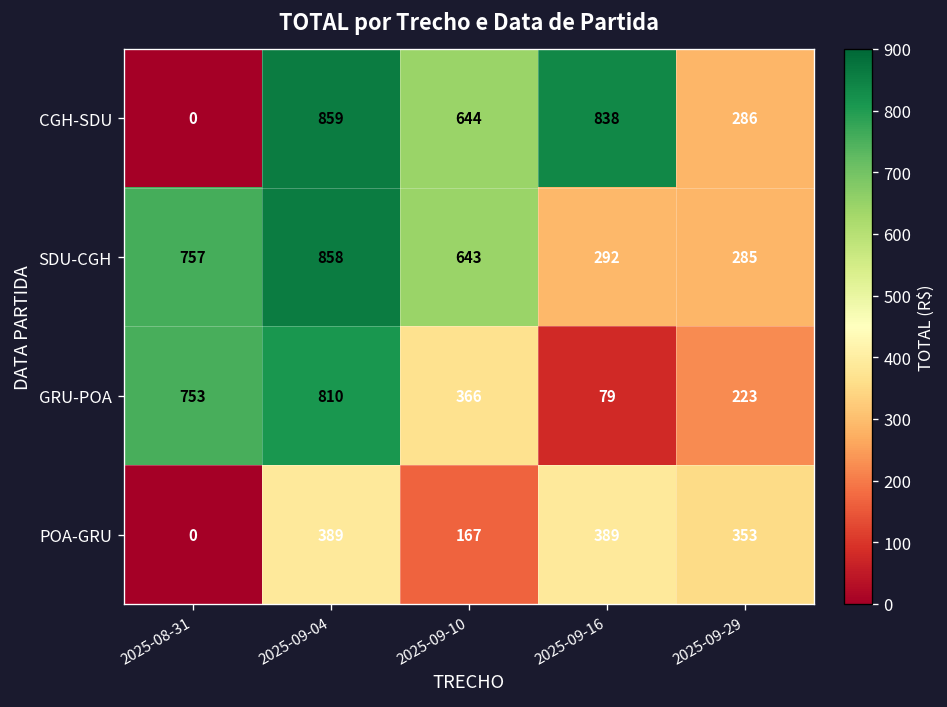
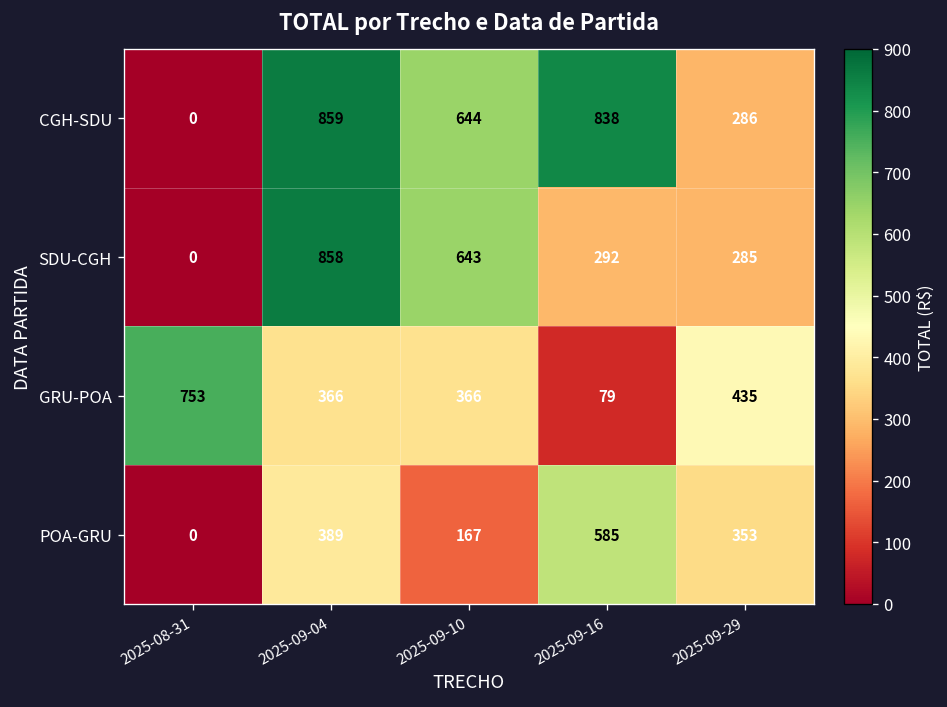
  {
    "CGH-SDU": {
      "2025-08-31": 0,
      "2025-09-04": 859,
      "2025-09-10": 644,
      "2025-09-16": 838,
      "2025-09-29": 286
    },
    "SDU-CGH": {
-     "2025-08-31": 757,
+     "2025-08-31": 0,
      "2025-09-04": 858,
      "2025-09-10": 643,
      "2025-09-16": 292,
      "2025-09-29": 285
    },
    "GRU-POA": {
      "2025-08-31": 753,
-     "2025-09-04": 810,
+     "2025-09-04": 366,
      "2025-09-10": 366,
      "2025-09-16": 79,
-     "2025-09-29": 223
+     "2025-09-29": 435
    },
    "POA-GRU": {
      "2025-08-31": 0,
      "2025-09-04": 389,
      "2025-09-10": 167,
-     "2025-09-16": 389,
+     "2025-09-16": 585,
      "2025-09-29": 353
    }
  }
